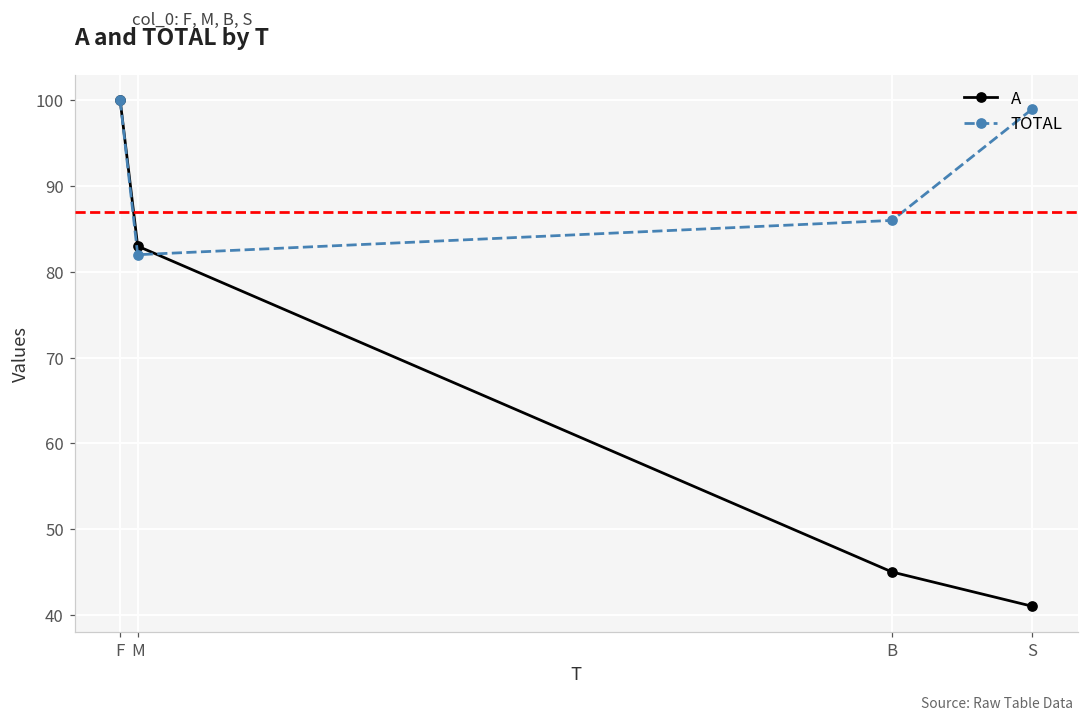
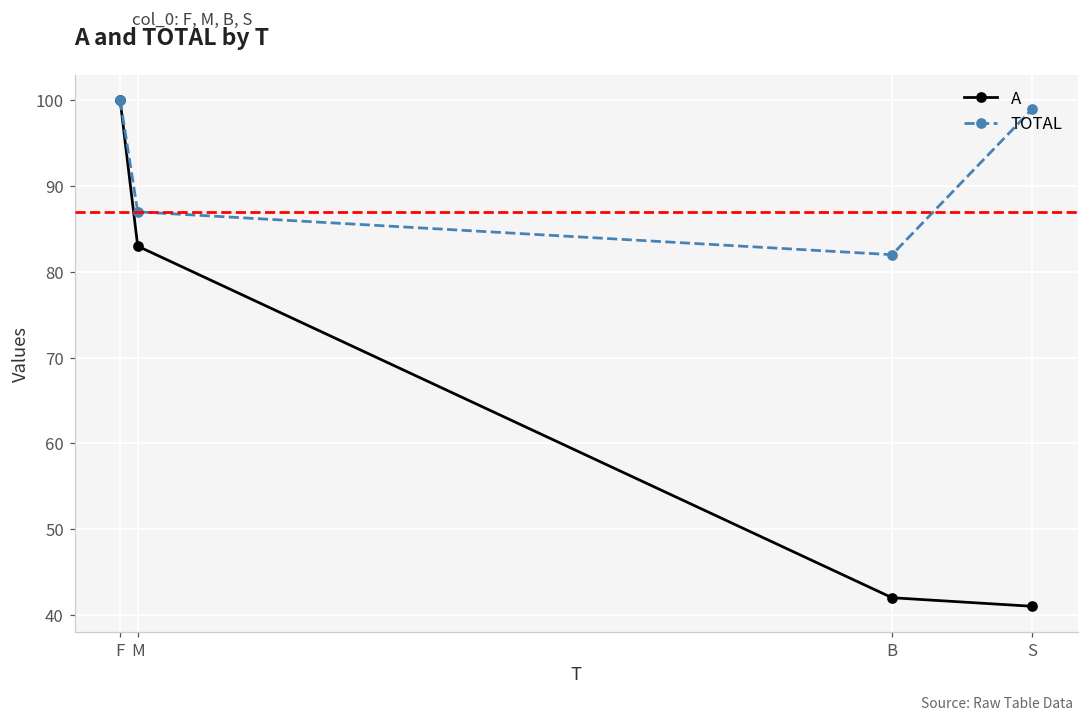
  {
    "A": {
      "M": 83,
-     "B": 45,
+     "B": 42,
      "S": 41
    },
    "TOTAL": {
-     "M": 82,
-     "B": 86,
+     "M": 87,
+     "B": 82,
      "S": 99
    }
  }
